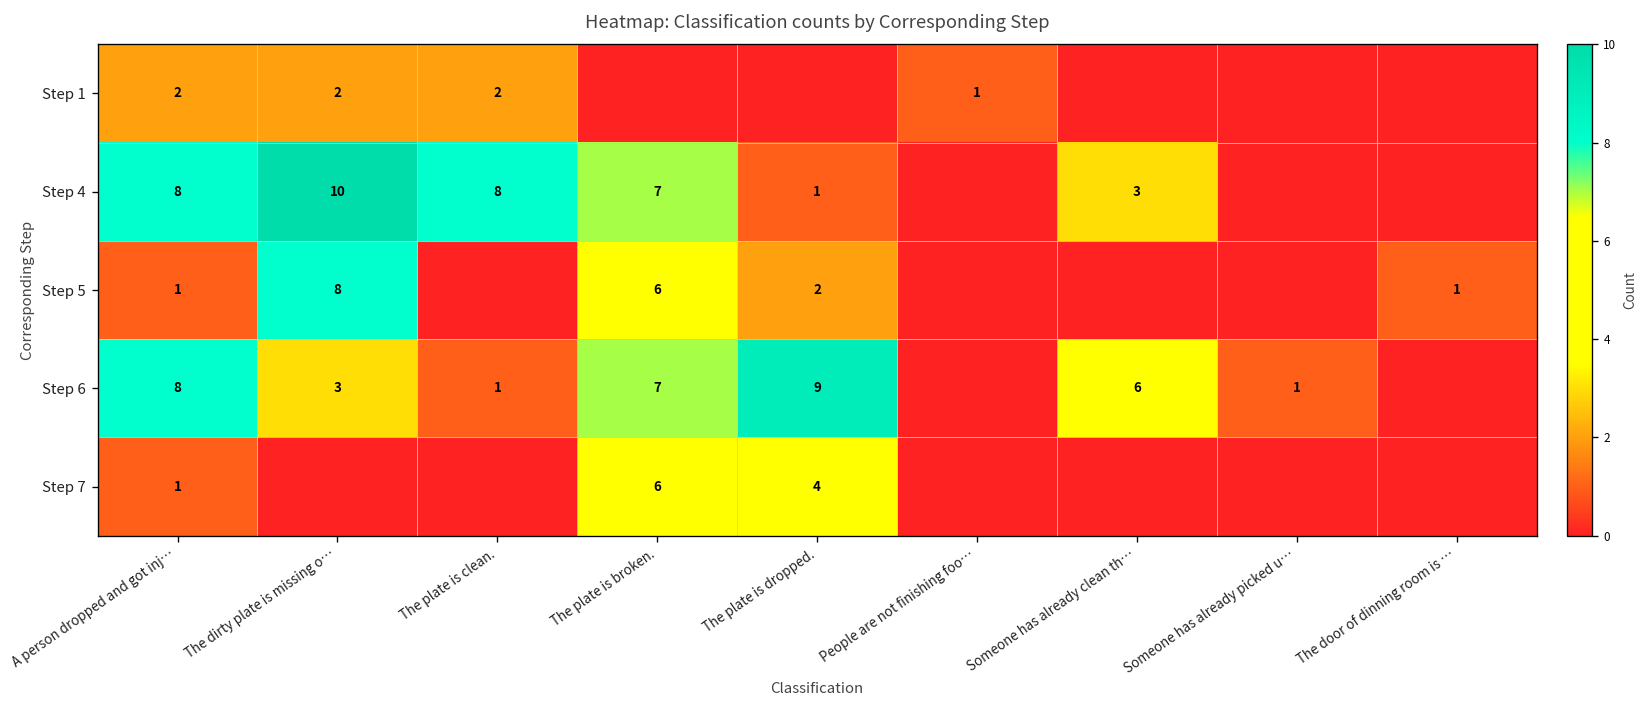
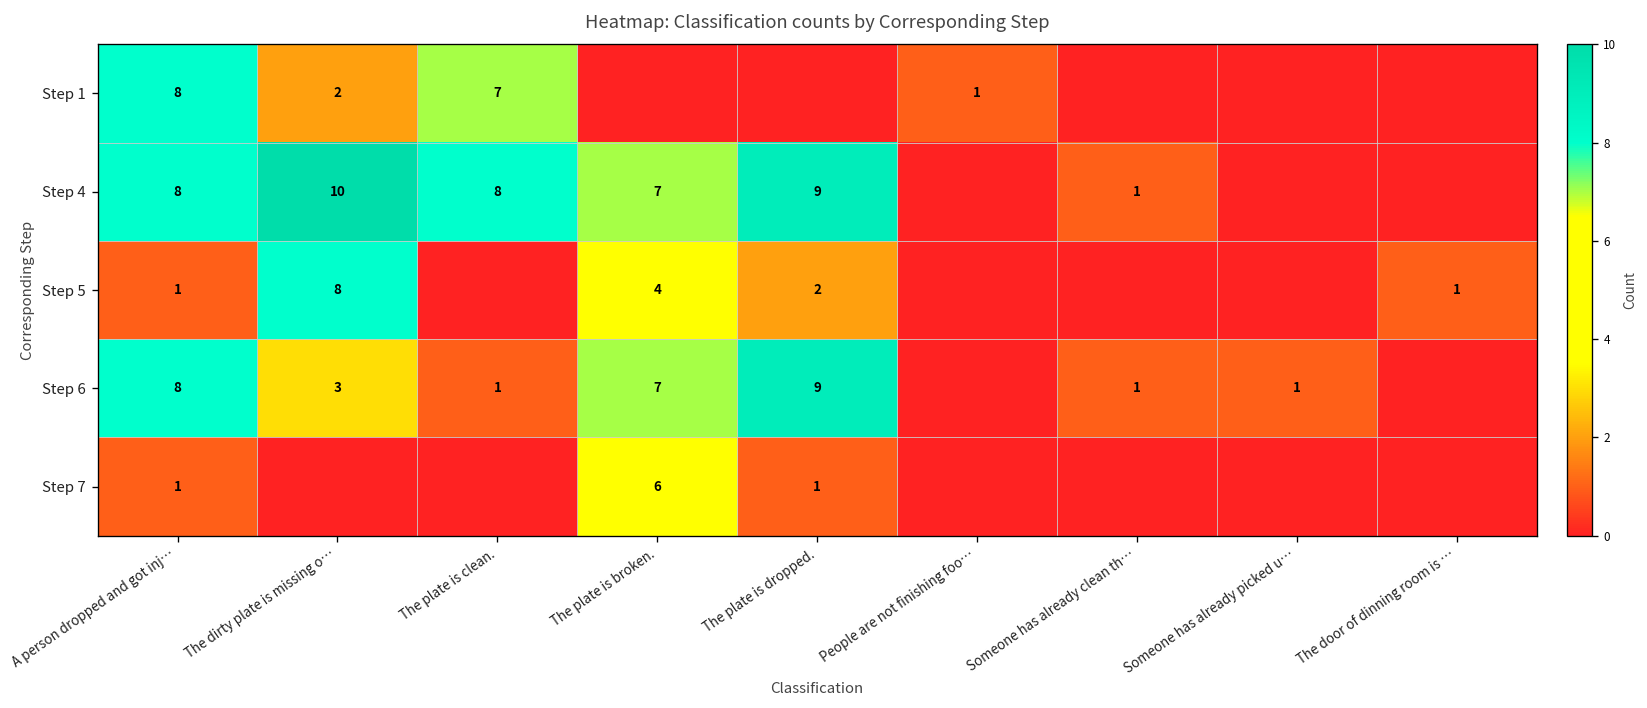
  {
    "Step 1": {
-     "A person dropped and got inj…": 2,
+     "A person dropped and got inj…": 8,
      "The dirty plate is missing o…": 2,
-     "The plate is clean.": 2,
+     "The plate is clean.": 7,
      "People are not finishing foo…": 1
    },
    "Step 4": {
      "A person dropped and got inj…": 8,
      "The dirty plate is missing o…": 10,
      "The plate is clean.": 8,
      "The plate is broken.": 7,
-     "The plate is dropped.": 1,
-     "Someone has already clean th…": 3
+     "The plate is dropped.": 9,
+     "Someone has already clean th…": 1
    },
    "Step 5": {
      "A person dropped and got inj…": 1,
      "The dirty plate is missing o…": 8,
-     "The plate is broken.": 6,
+     "The plate is broken.": 4,
      "The plate is dropped.": 2,
      "The door of dinning room is …": 1
    },
    "Step 6": {
      "A person dropped and got inj…": 8,
      "The dirty plate is missing o…": 3,
      "The plate is clean.": 1,
      "The plate is broken.": 7,
      "The plate is dropped.": 9,
-     "Someone has already clean th…": 6,
+     "Someone has already clean th…": 1,
      "Someone has already picked u…": 1
    },
    "Step 7": {
      "A person dropped and got inj…": 1,
      "The plate is broken.": 6,
-     "The plate is dropped.": 4
+     "The plate is dropped.": 1
    }
  }
